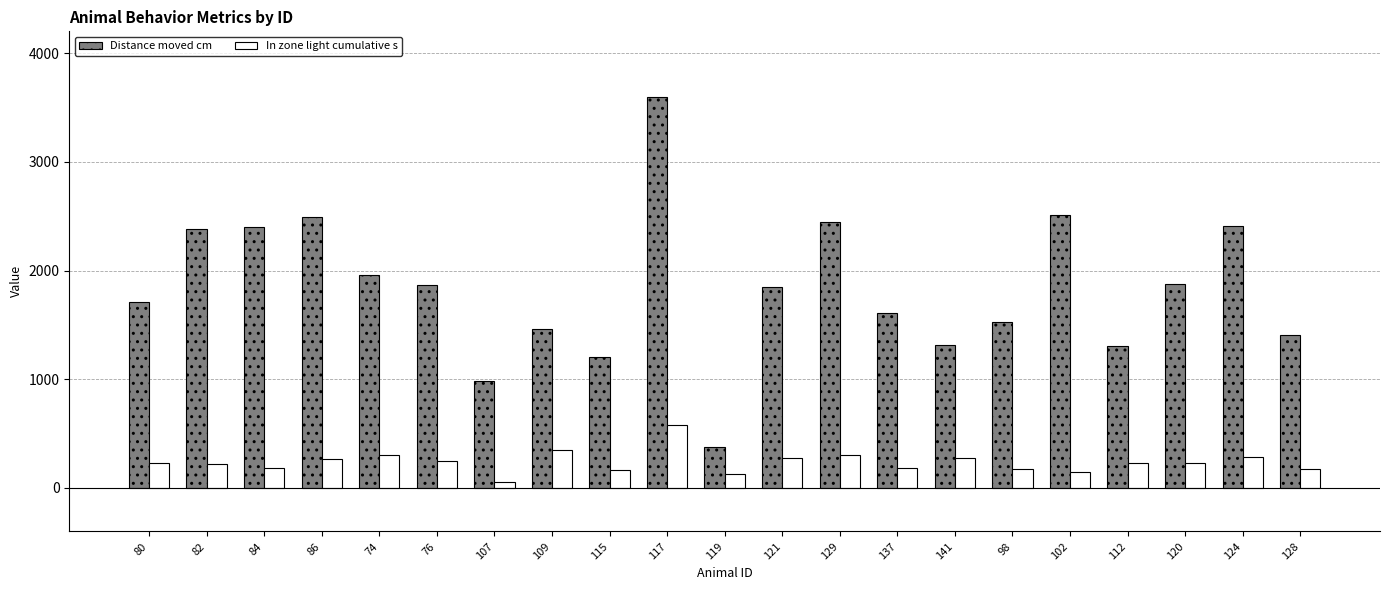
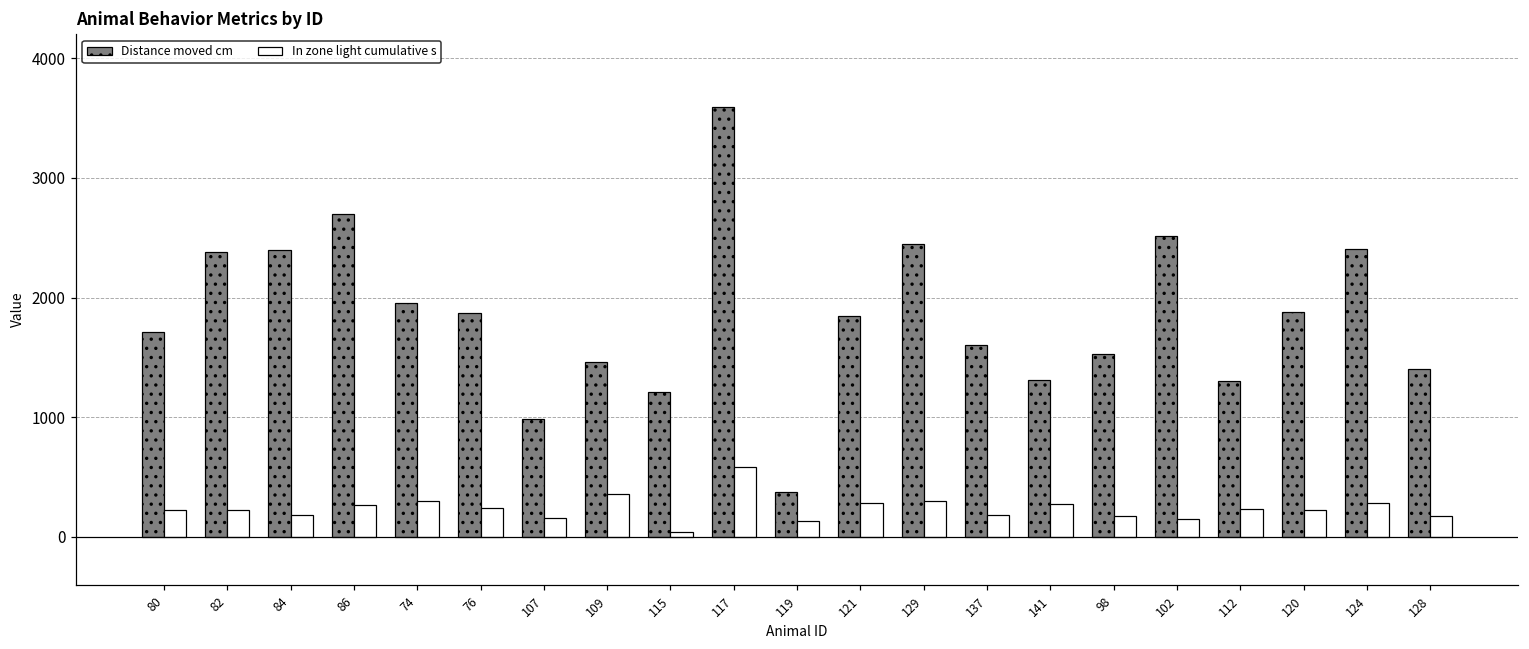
  {
    "Distance moved cm": {
      "80": 1710,
      "82": 2380,
      "84": 2400,
-     "86": 2490,
+     "86": 2700,
      "74": 1960,
      "76": 1870,
      "107": 990,
      "109": 1460,
      "115": 1210,
      "117": 3590,
      "119": 370,
      "121": 1840,
      "129": 2440,
      "137": 1610,
      "141": 1310,
      "98": 1530,
      "102": 2510,
      "112": 1300,
      "120": 1880,
      "124": 2410,
      "128": 1410
    },
    "In zone light cumulative s": {
      "80": 230,
      "82": 220,
      "84": 190,
      "86": 270,
      "74": 300,
      "76": 240,
-     "107": 50,
+     "107": 160,
      "109": 350,
-     "115": 170,
+     "115": 40,
      "117": 580,
      "119": 130,
      "121": 280,
      "129": 300,
      "137": 180,
      "141": 270,
      "98": 180,
      "102": 150,
      "112": 230,
      "120": 230,
      "124": 280,
      "128": 170
    }
  }
